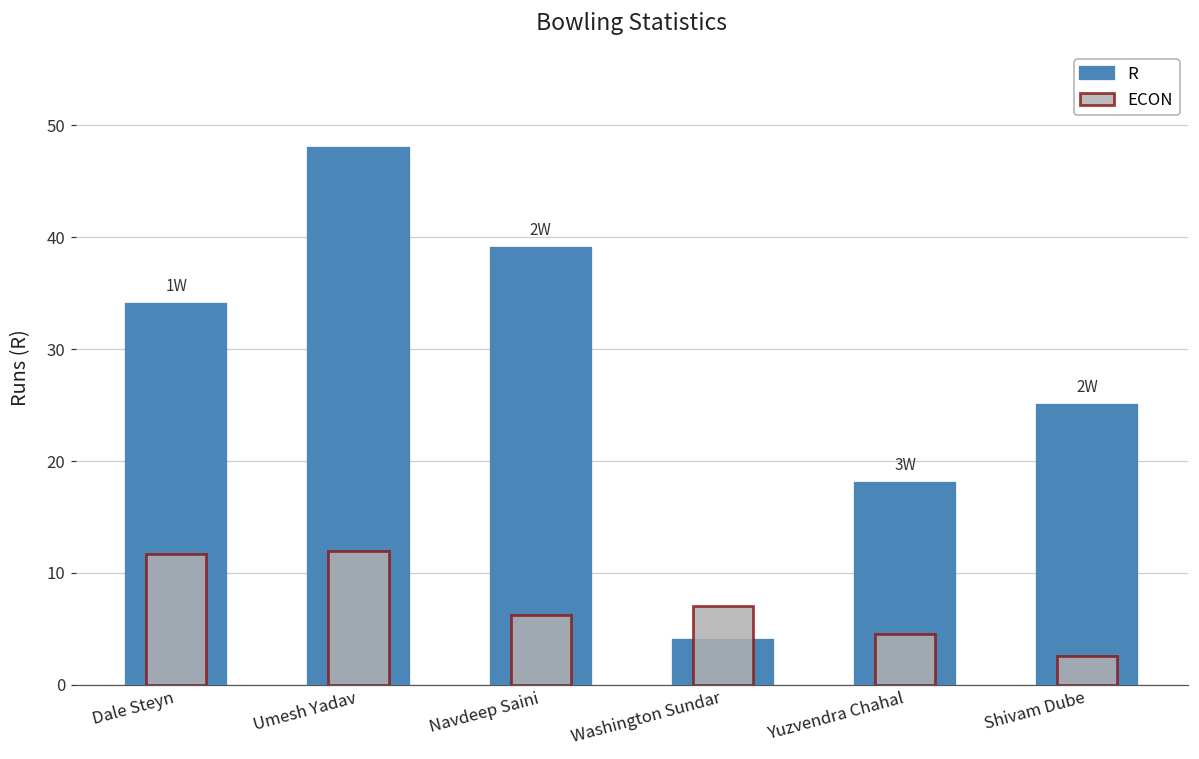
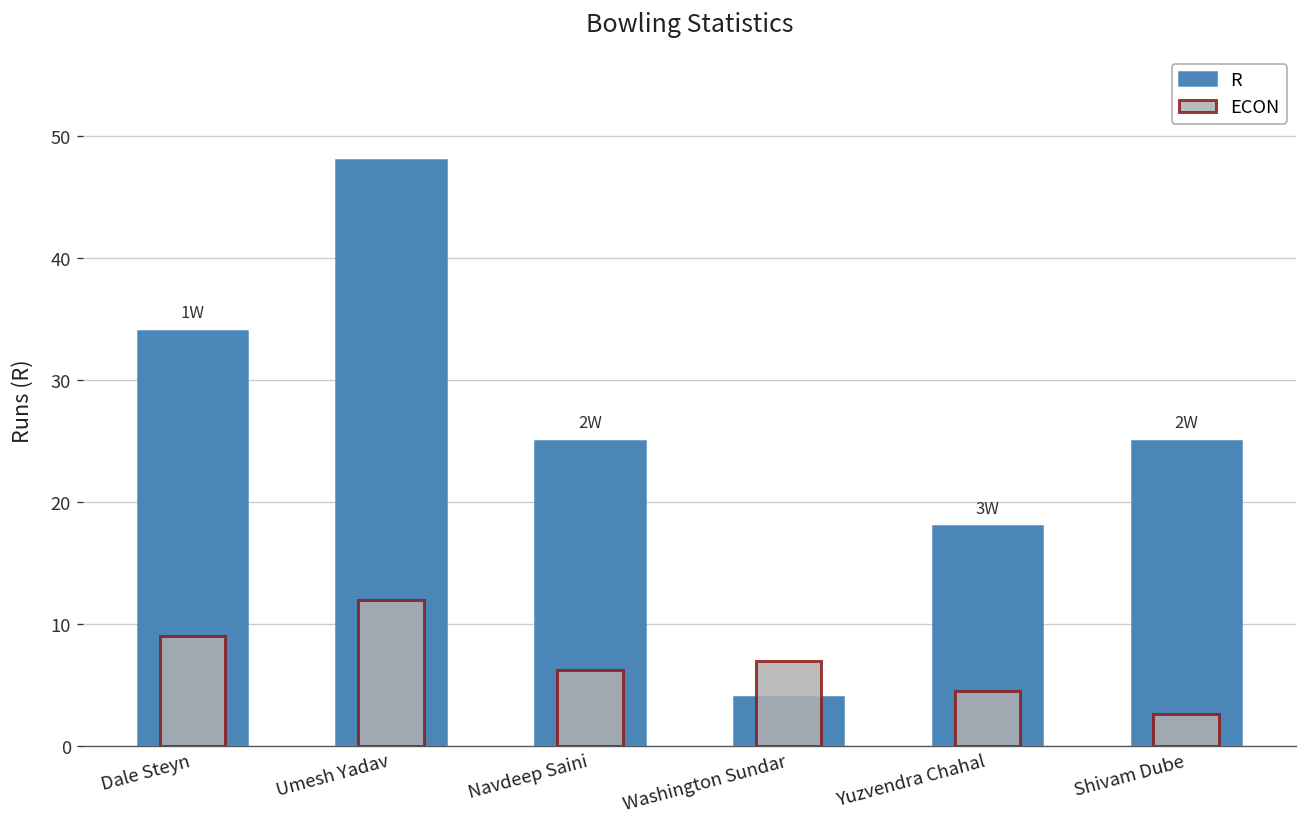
  {
    "R": {
      "Umesh Yadav": 48,
-     "Navdeep Saini": 39
+     "Navdeep Saini": 25
    },
    "ECON": {
-     "Dale Steyn": 11.7,
+     "Dale Steyn": 9.0,
      "Washington Sundar": 7.0
    }
  }
